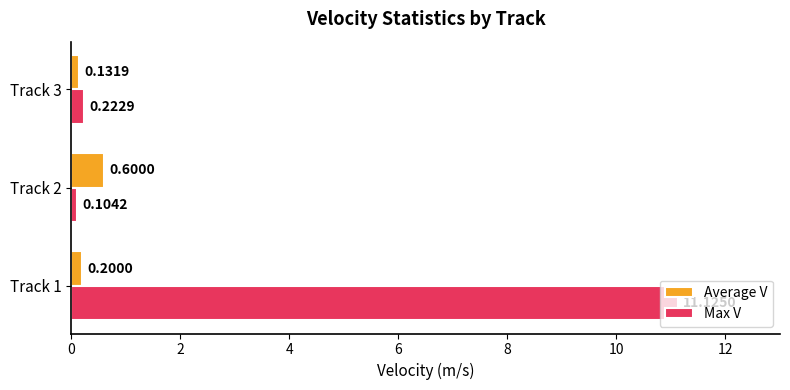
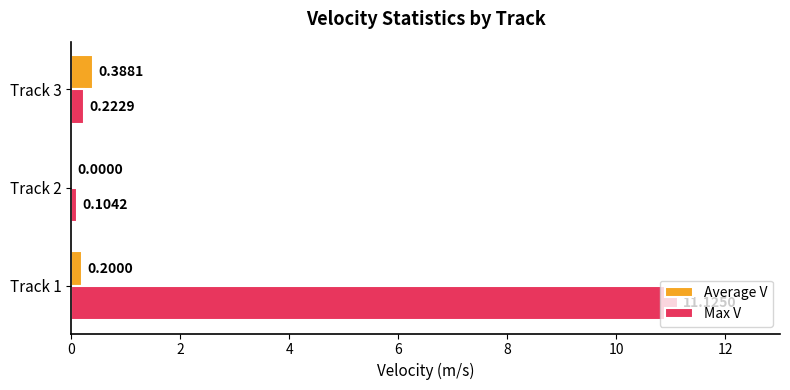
  {
    "Average V": {
-     "Track 3": 0.1319,
-     "Track 2": 0.6000,
+     "Track 3": 0.3881,
+     "Track 2": 0.0000,
      "Track 1": 0.2000
    },
    "Max V": {
      "Track 3": 0.2229,
      "Track 2": 0.1042
    }
  }
